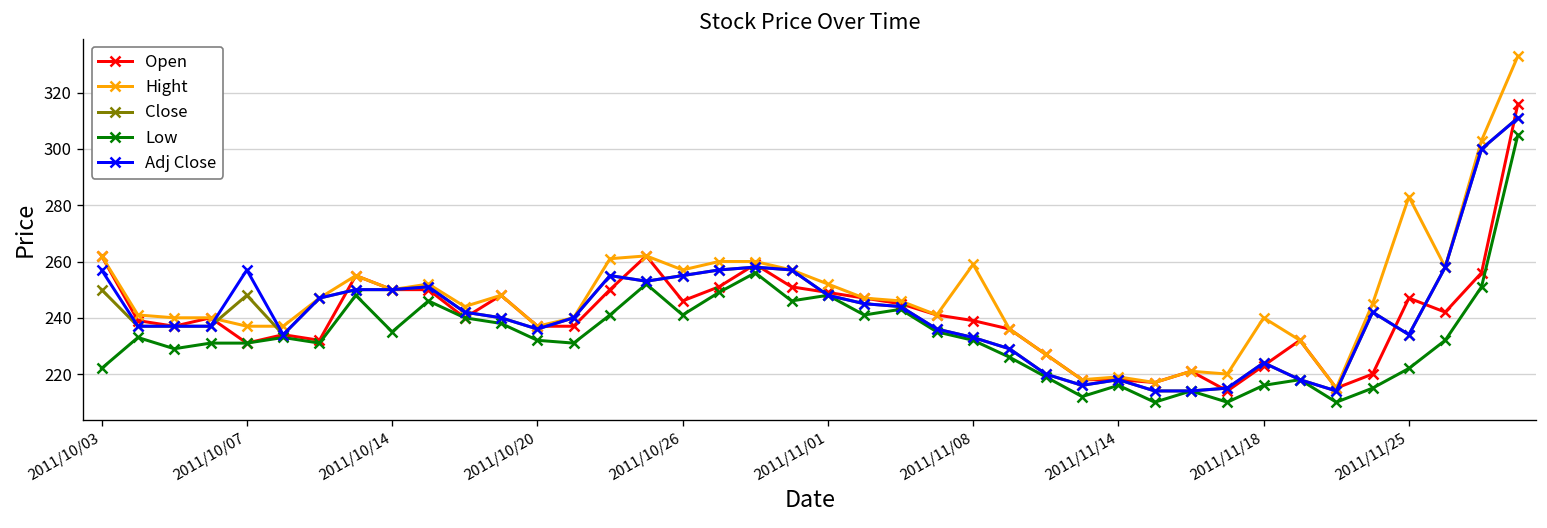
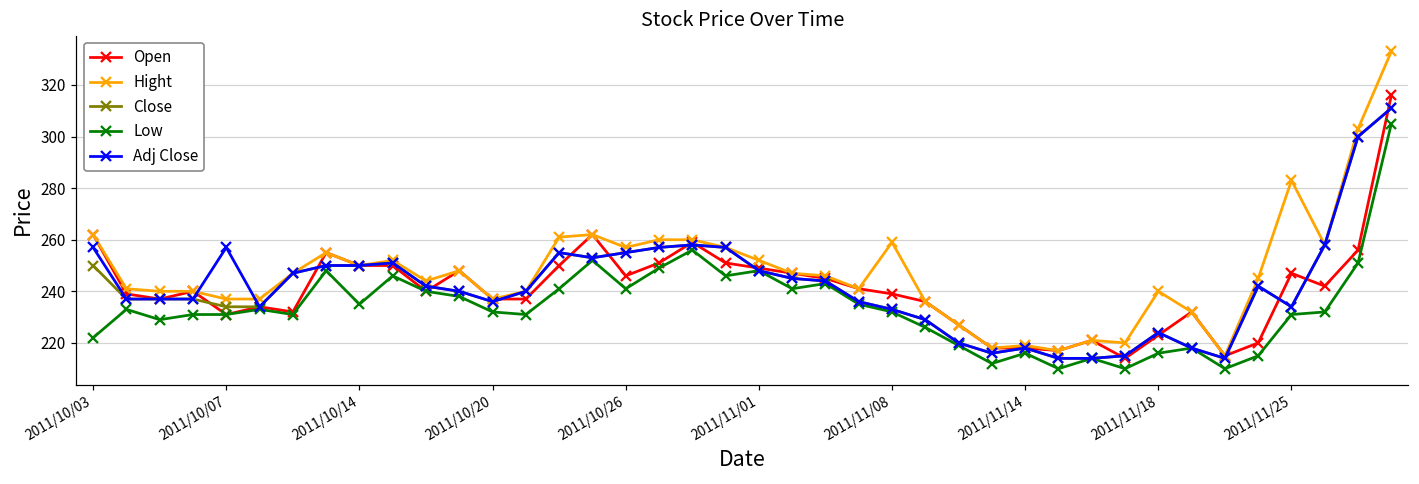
  {
    "Open": {
      "2011/10/26": 246,
      "2011/11/08": 239,
      "2011/11/25": 247
    },
    "Hight": {
      "2011/10/07": 237,
      "2011/10/26": 257,
      "2011/11/01": 252,
      "2011/11/08": 259,
      "2011/11/18": 240,
      "2011/11/25": 283
    },
    "Close": {
      "2011/10/03": 250,
-     "2011/10/07": 248
+     "2011/10/07": 234
    },
    "Low": {
      "2011/10/03": 222,
      "2011/10/14": 235,
      "2011/10/20": 232,
      "2011/10/26": 241,
      "2011/11/14": 216,
      "2011/11/18": 216,
-     "2011/11/25": 222
+     "2011/11/25": 231
    },
    "Adj Close": {
      "2011/10/03": 257,
      "2011/10/07": 257
    }
  }
